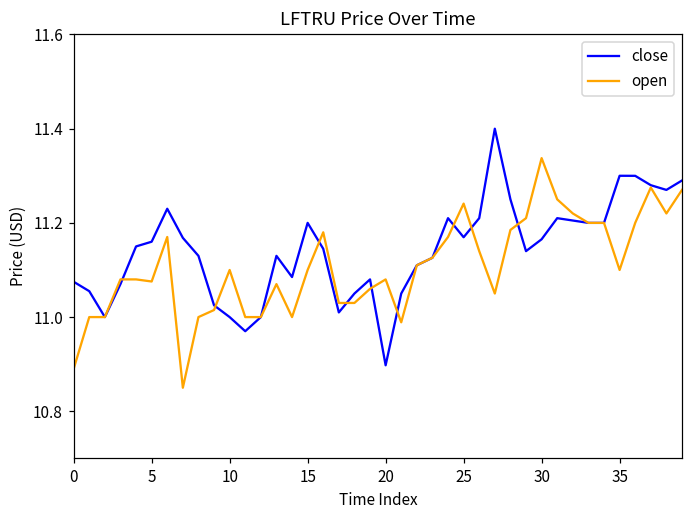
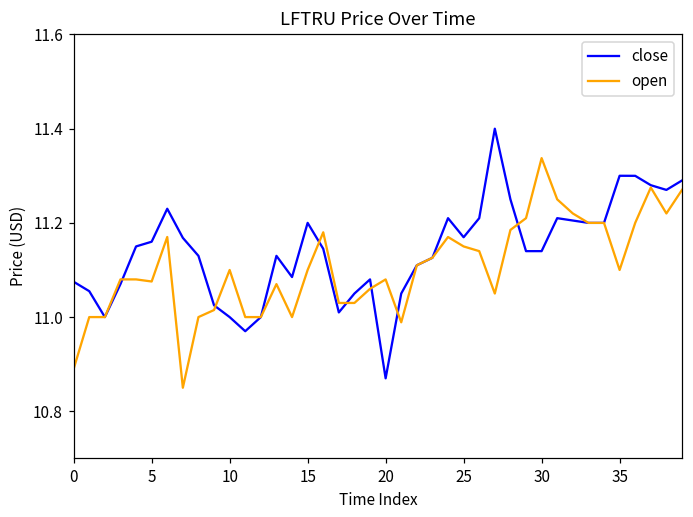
  {
    "close": {
      "0": 11.07,
      "5": 11.16,
      "10": 11.00,
      "15": 11.20,
-     "20": 10.90,
+     "20": 10.87,
      "25": 11.17,
-     "30": 11.17,
+     "30": 11.14,
      "35": 11.30
    },
    "open": {
      "0": 10.89,
      "5": 11.08,
      "10": 11.10,
      "15": 11.10,
      "20": 11.08,
-     "25": 11.24,
+     "25": 11.15,
      "30": 11.34,
      "35": 11.10
    }
  }
